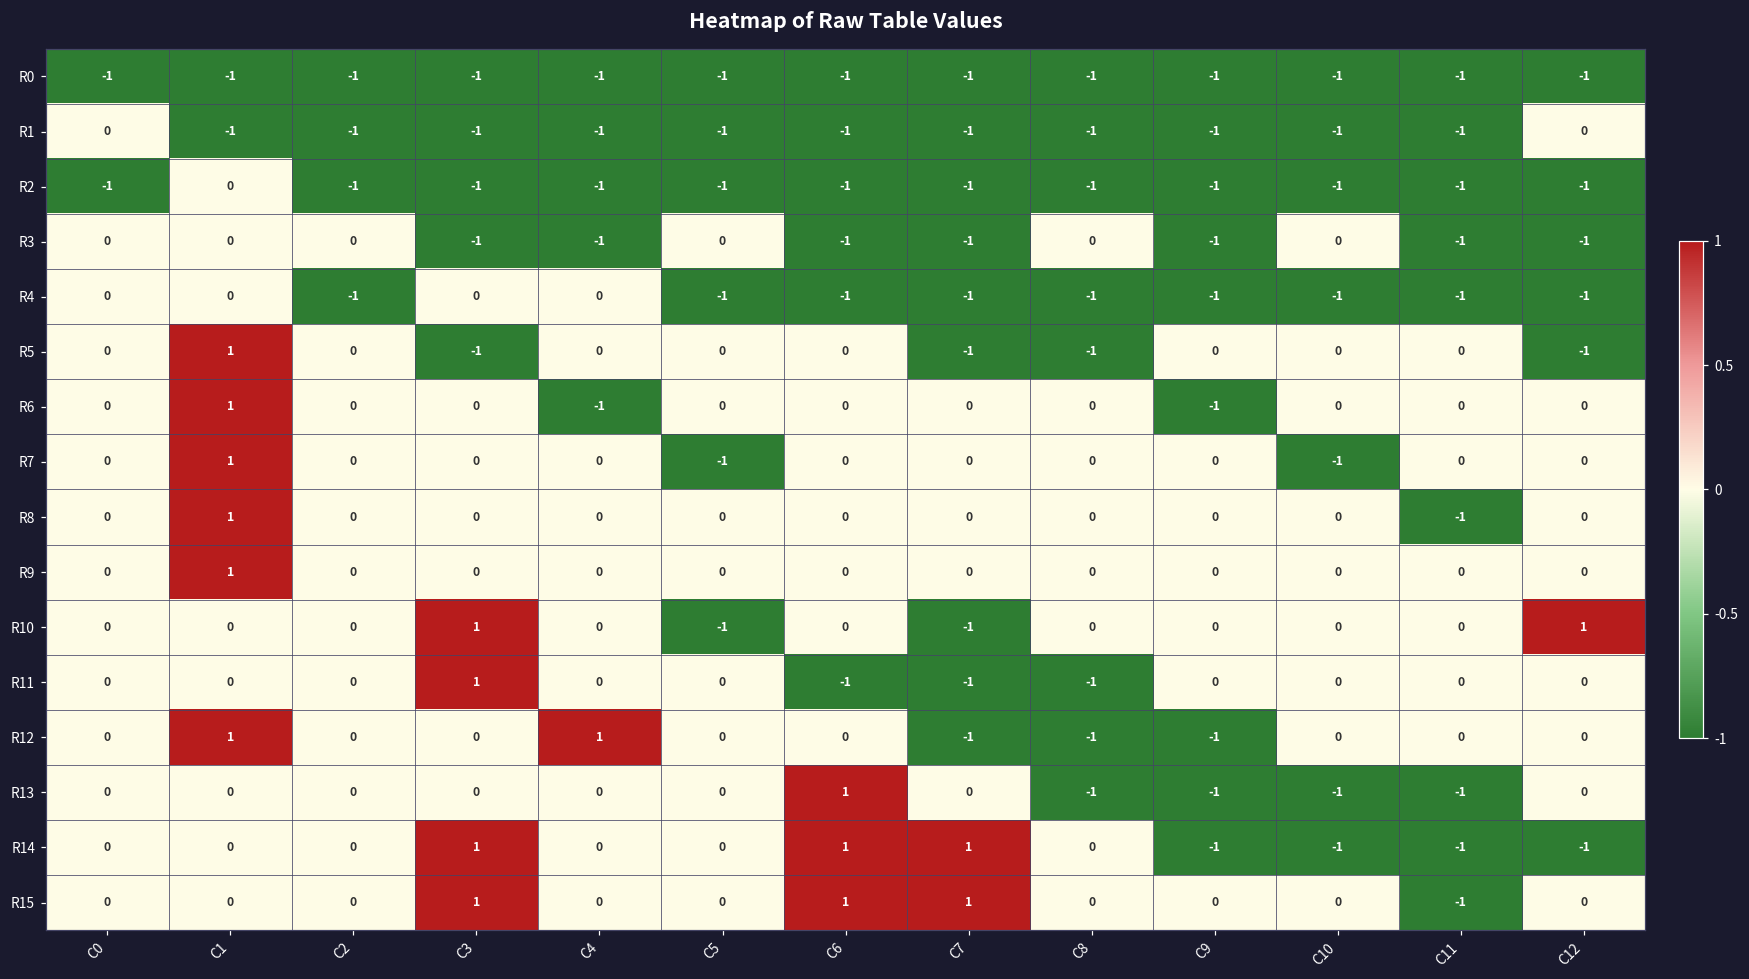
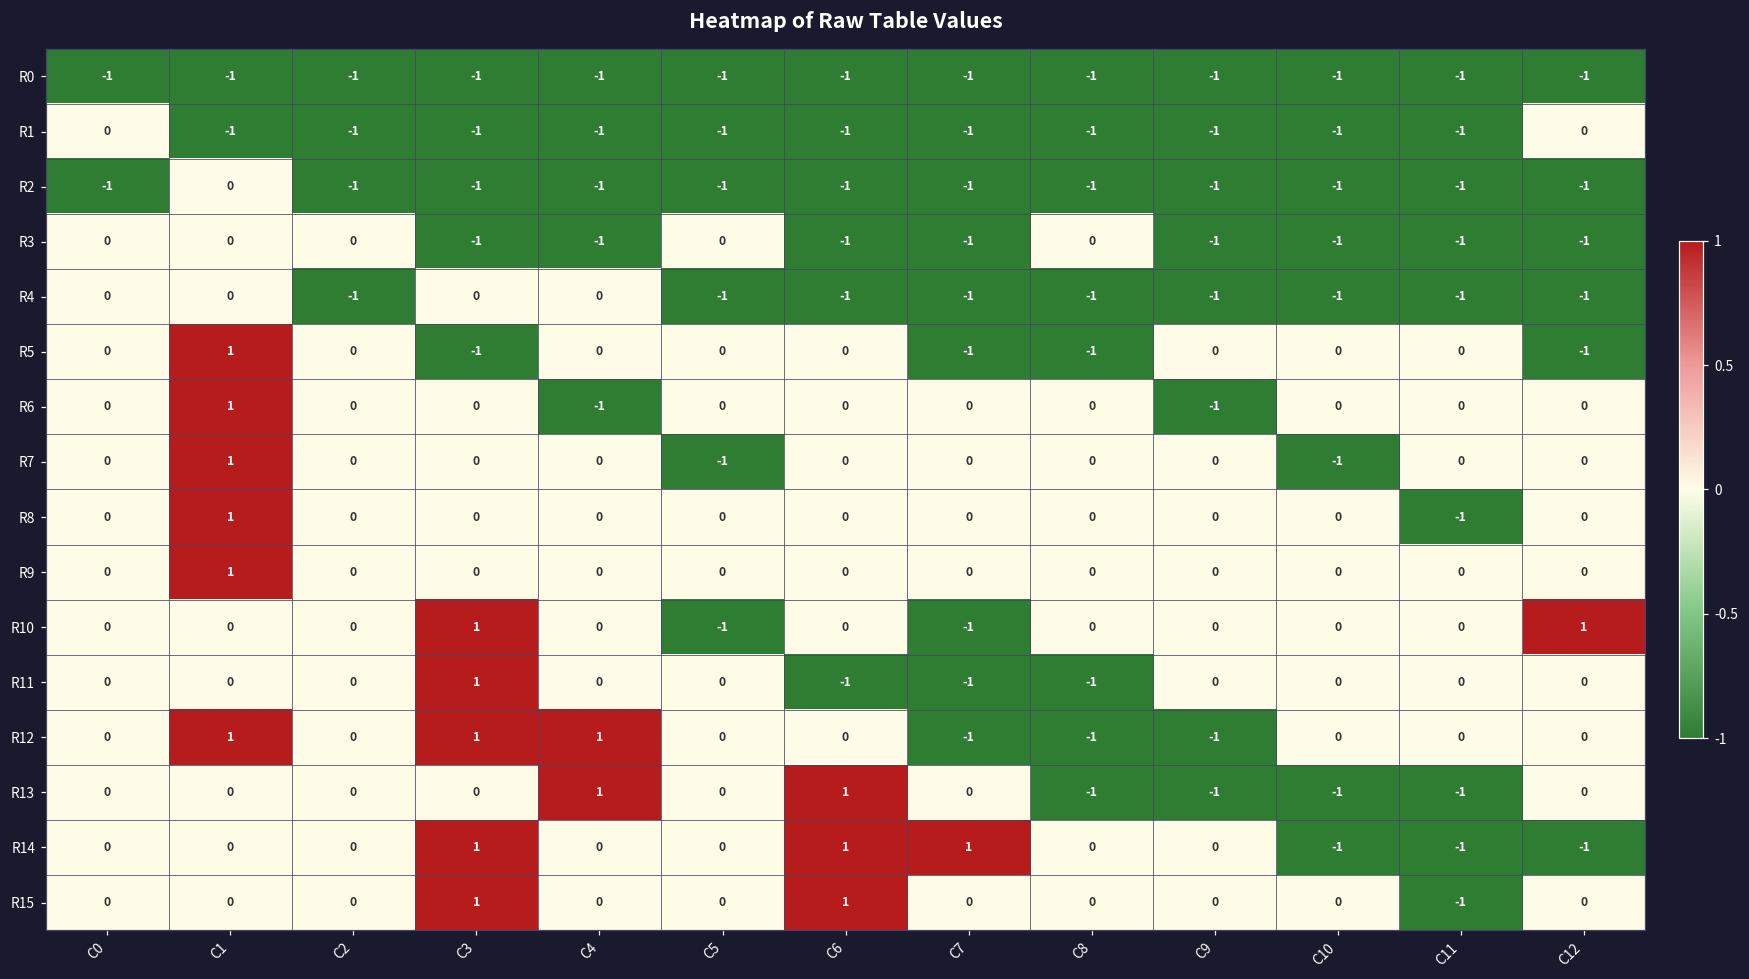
  {
    "R3": {
      "C0": 0,
      "C1": 0,
      "C2": 0,
      "C3": -1,
      "C4": -1,
      "C5": 0,
      "C6": -1,
      "C7": -1,
      "C8": 0,
      "C9": -1,
-     "C10": 0,
+     "C10": -1,
      "C11": -1,
      "C12": -1
    },
    "R12": {
      "C0": 0,
      "C1": 1,
      "C2": 0,
-     "C3": 0,
+     "C3": 1,
      "C4": 1,
      "C5": 0,
      "C6": 0,
      "C7": -1,
      "C8": -1,
      "C9": -1,
      "C10": 0,
      "C11": 0,
      "C12": 0
    },
    "R13": {
      "C0": 0,
      "C1": 0,
      "C2": 0,
      "C3": 0,
-     "C4": 0,
+     "C4": 1,
      "C5": 0,
      "C6": 1,
      "C7": 0,
      "C8": -1,
      "C9": -1,
      "C10": -1,
      "C11": -1,
      "C12": 0
    },
    "R14": {
      "C0": 0,
      "C1": 0,
      "C2": 0,
      "C3": 1,
      "C4": 0,
      "C5": 0,
      "C6": 1,
      "C7": 1,
      "C8": 0,
-     "C9": -1,
+     "C9": 0,
      "C10": -1,
      "C11": -1,
      "C12": -1
    },
    "R15": {
      "C0": 0,
      "C1": 0,
      "C2": 0,
      "C3": 1,
      "C4": 0,
      "C5": 0,
      "C6": 1,
-     "C7": 1,
+     "C7": 0,
      "C8": 0,
      "C9": 0,
      "C10": 0,
      "C11": -1,
      "C12": 0
    }
  }
